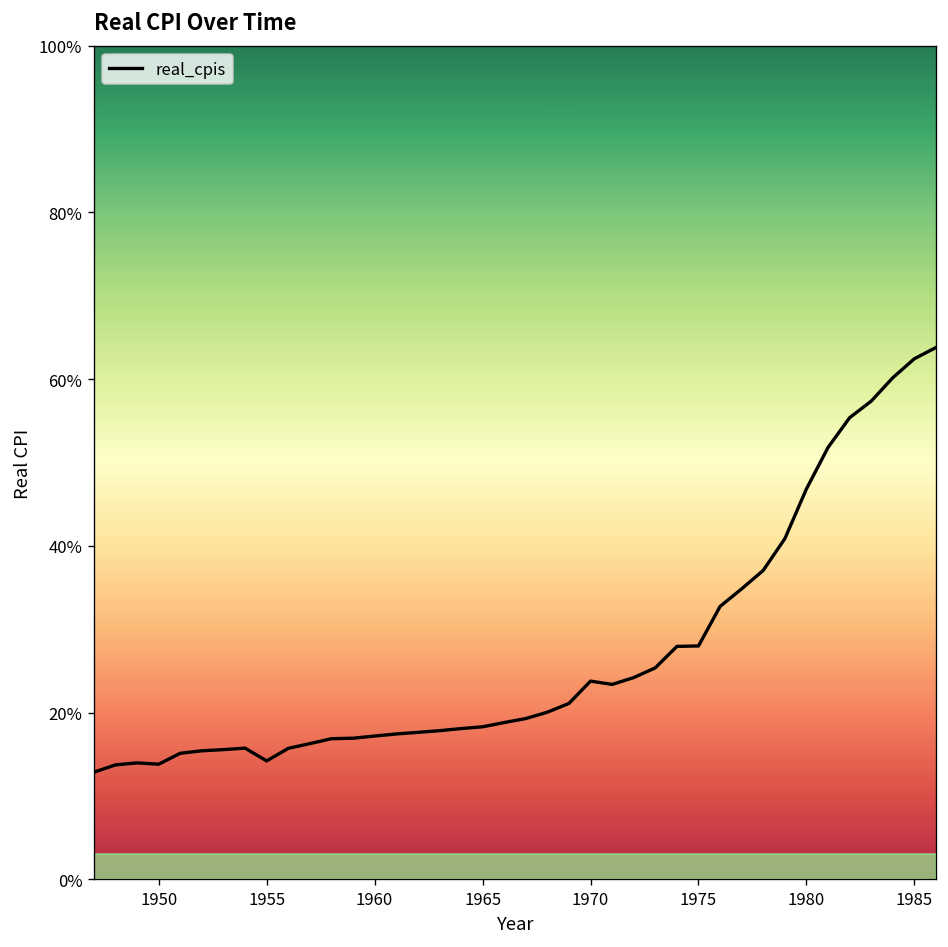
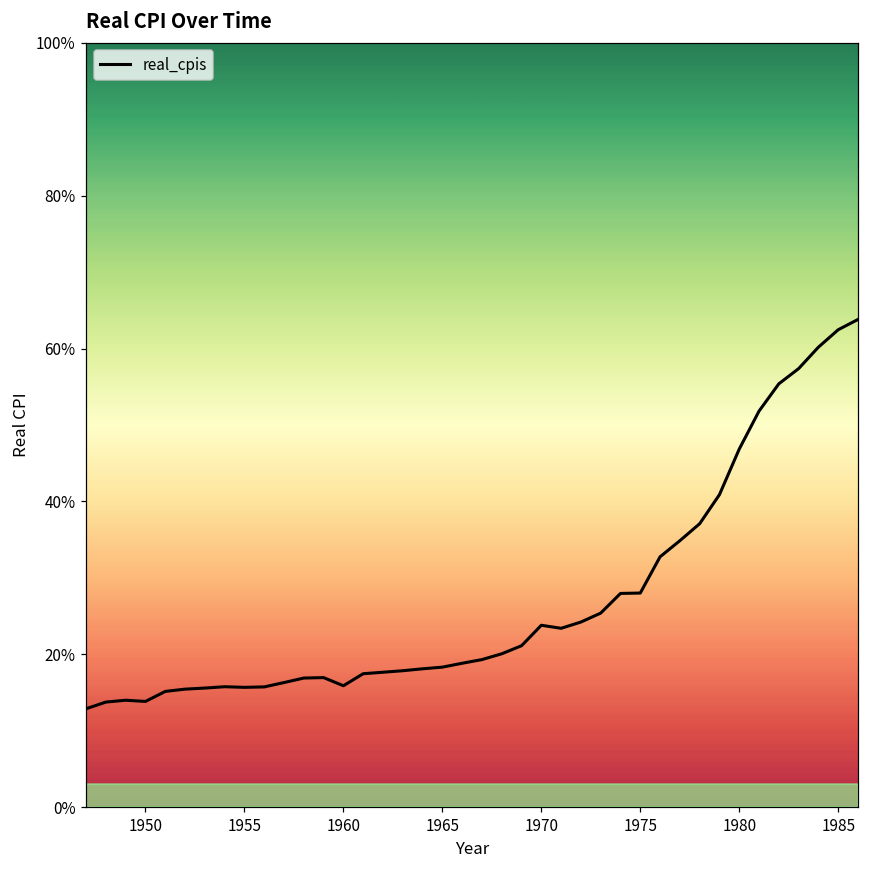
  {
    "1950": "14%",
-   "1955": "14%",
-   "1960": "17%",
+   "1955": "16%",
+   "1960": "16%",
    "1965": "18%",
    "1970": "24%",
    "1975": "28%",
    "1980": "47%",
    "1985": "62%"
  }
